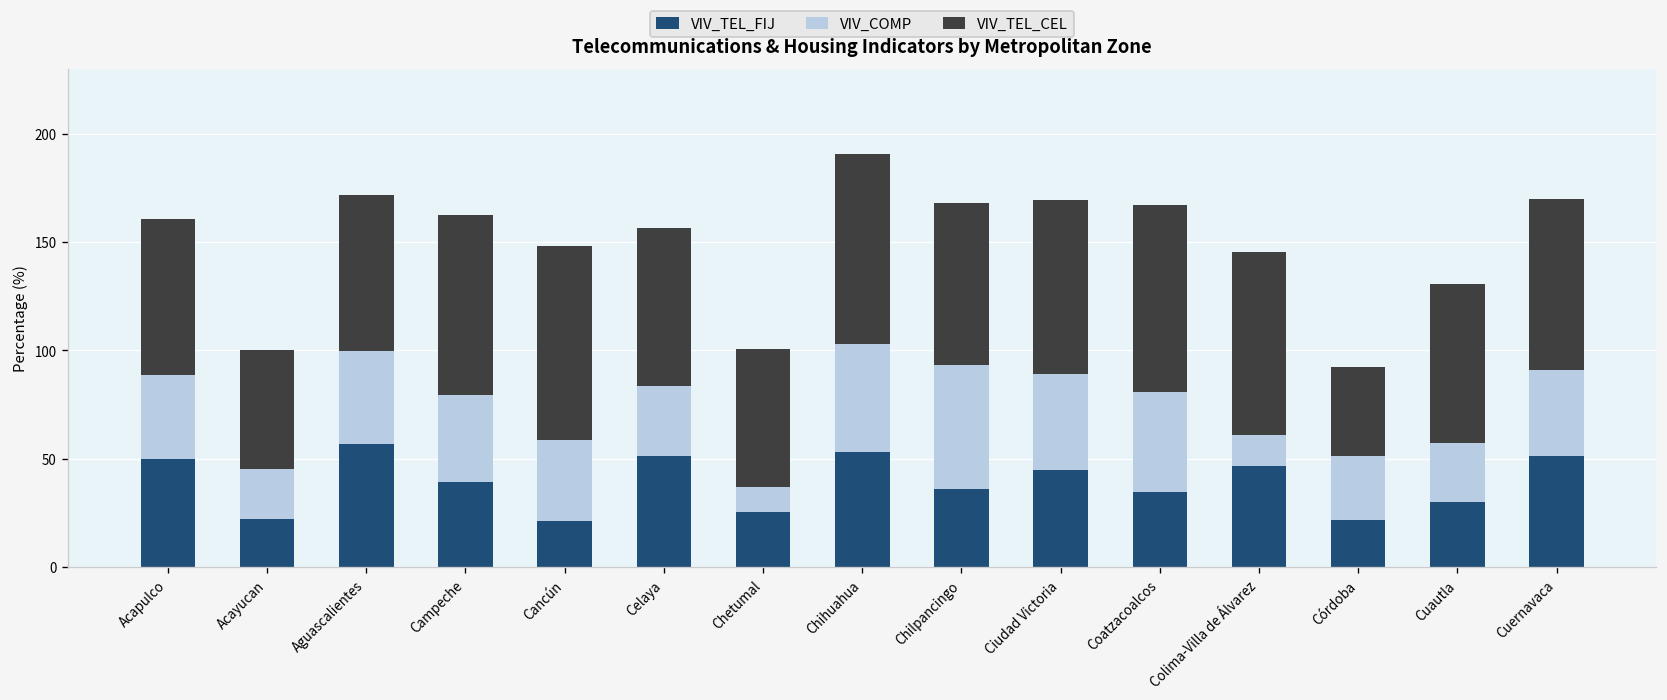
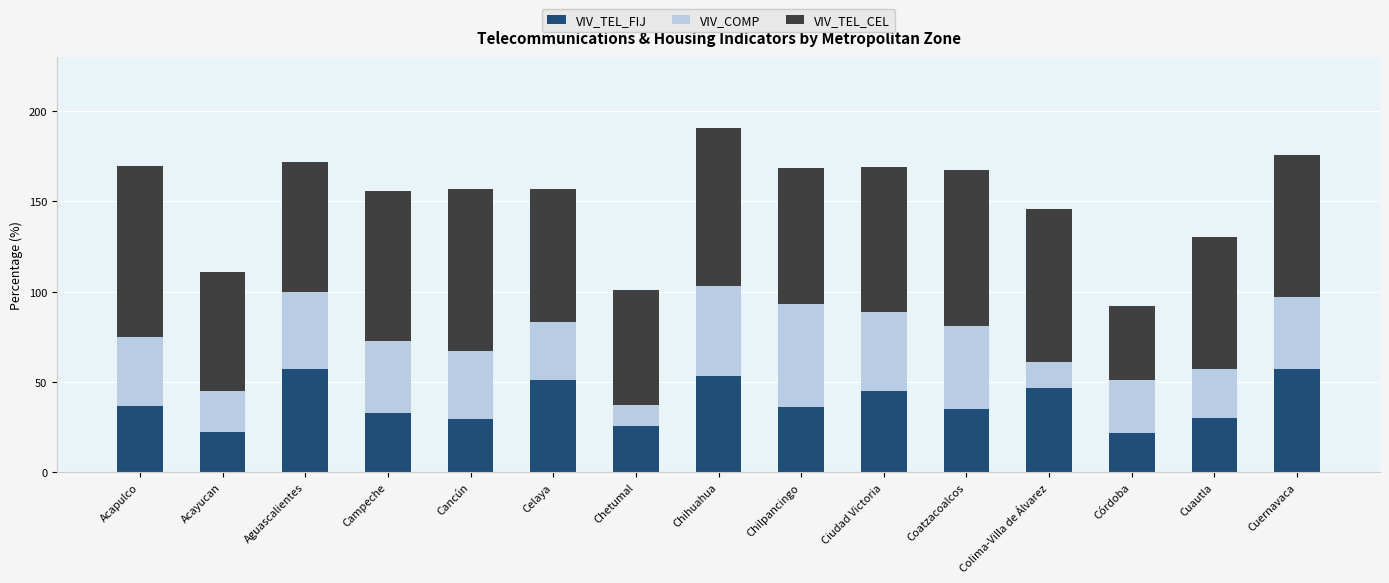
  {
    "VIV_TEL_FIJ": {
-     "Acapulco": 50,
+     "Acapulco": 37,
      "Acayucan": 22,
      "Aguascalientes": 57,
-     "Campeche": 39,
-     "Cancún": 21,
+     "Campeche": 33,
+     "Cancún": 30,
      "Celaya": 51,
      "Chetumal": 25,
      "Chihuahua": 53,
      "Chilpancingo": 36,
      "Ciudad Victoria": 45,
      "Coatzacoalcos": 35,
      "Colima-Villa de Álvarez": 47,
      "Córdoba": 22,
      "Cuautla": 30,
-     "Cuernavaca": 51
+     "Cuernavaca": 57
    },
    "VIV_COMP": {
      "Acapulco": 38,
      "Acayucan": 23,
      "Aguascalientes": 43,
      "Campeche": 40,
      "Cancún": 38,
      "Celaya": 32,
      "Chetumal": 12,
      "Chihuahua": 50,
      "Chilpancingo": 57,
      "Ciudad Victoria": 44,
      "Coatzacoalcos": 46,
      "Colima-Villa de Álvarez": 14,
      "Córdoba": 30,
      "Cuautla": 28,
      "Cuernavaca": 40
    },
    "VIV_TEL_CEL": {
-     "Acapulco": 72,
-     "Acayucan": 55,
+     "Acapulco": 94,
+     "Acayucan": 66,
      "Aguascalientes": 72,
      "Campeche": 83,
      "Cancún": 89,
      "Celaya": 73,
      "Chetumal": 64,
      "Chihuahua": 88,
      "Chilpancingo": 75,
      "Ciudad Victoria": 80,
      "Coatzacoalcos": 86,
      "Colima-Villa de Álvarez": 85,
      "Córdoba": 41,
      "Cuautla": 73,
      "Cuernavaca": 79
    }
  }
